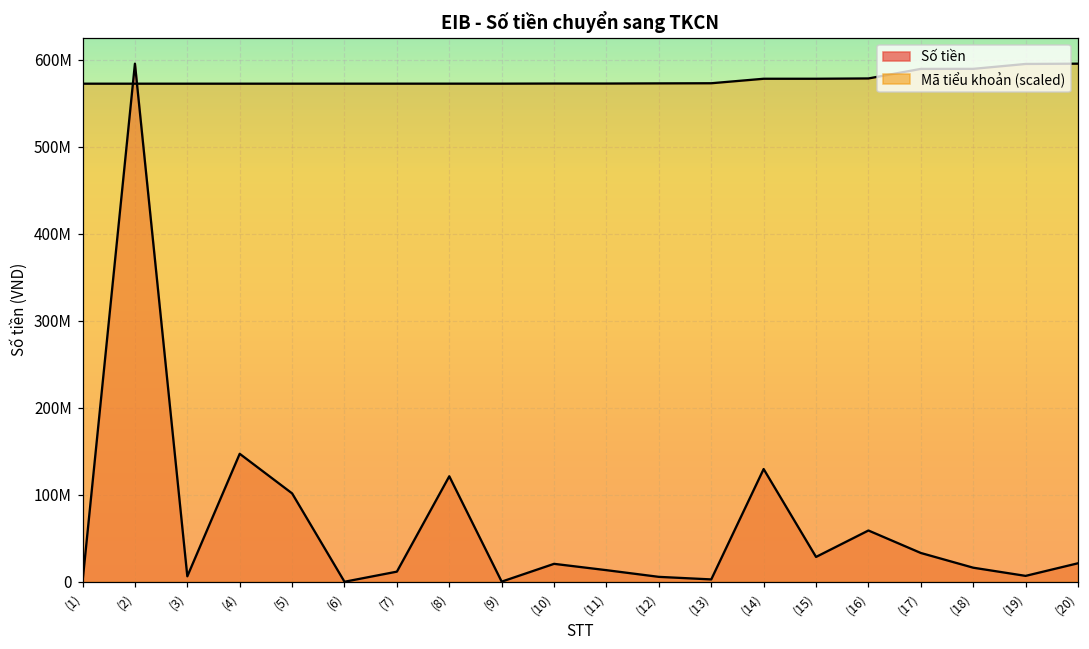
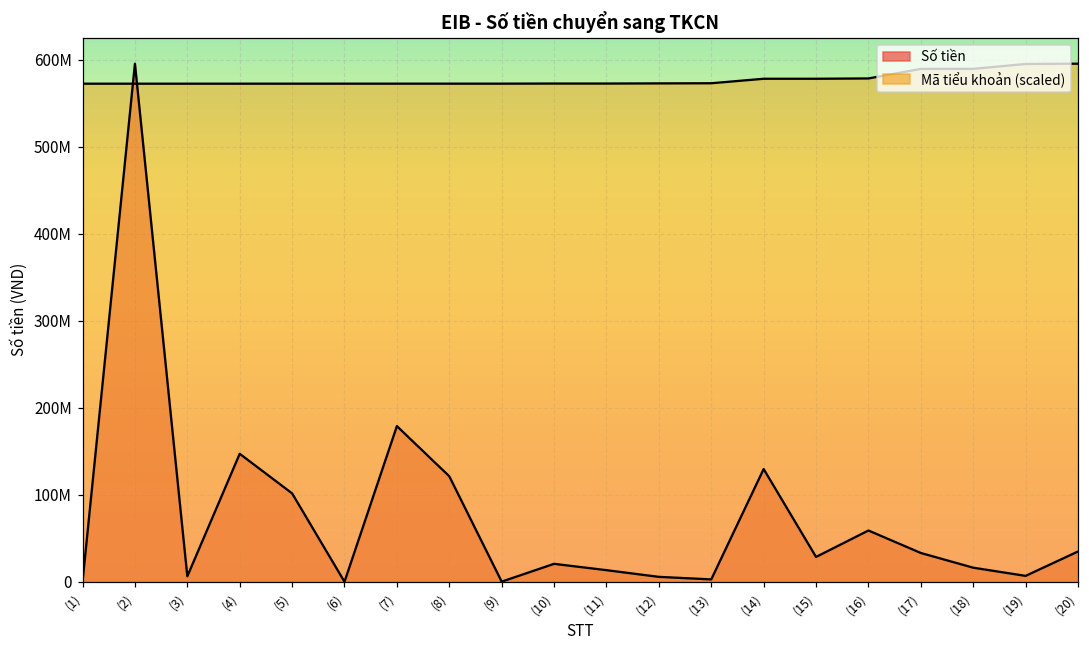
  {
    "Số tiền": {
      "(1)": 0,
      "(2)": 600000000,
      "(3)": 10000000,
      "(4)": 150000000,
      "(5)": 100000000,
      "(6)": 0,
-     "(7)": 10000000,
+     "(7)": 180000000,
      "(8)": 120000000,
      "(9)": 0,
      "(10)": 20000000,
      "(11)": 10000000,
      "(12)": 10000000,
      "(13)": 0,
      "(14)": 130000000,
      "(15)": 30000000,
      "(16)": 60000000,
      "(17)": 30000000,
      "(18)": 20000000,
      "(19)": 10000000,
-     "(20)": 20000000
+     "(20)": 30000000
    },
    "Mã tiểu khoản (scaled)": {
      "(1)": 570000000,
      "(2)": 570000000,
      "(3)": 570000000,
      "(4)": 570000000,
      "(5)": 570000000,
      "(6)": 570000000,
      "(7)": 570000000,
      "(8)": 570000000,
      "(9)": 570000000,
      "(10)": 570000000,
      "(11)": 570000000,
      "(12)": 570000000,
      "(13)": 570000000,
      "(14)": 580000000,
      "(15)": 580000000,
      "(16)": 580000000,
      "(20)": 600000000
    }
  }
